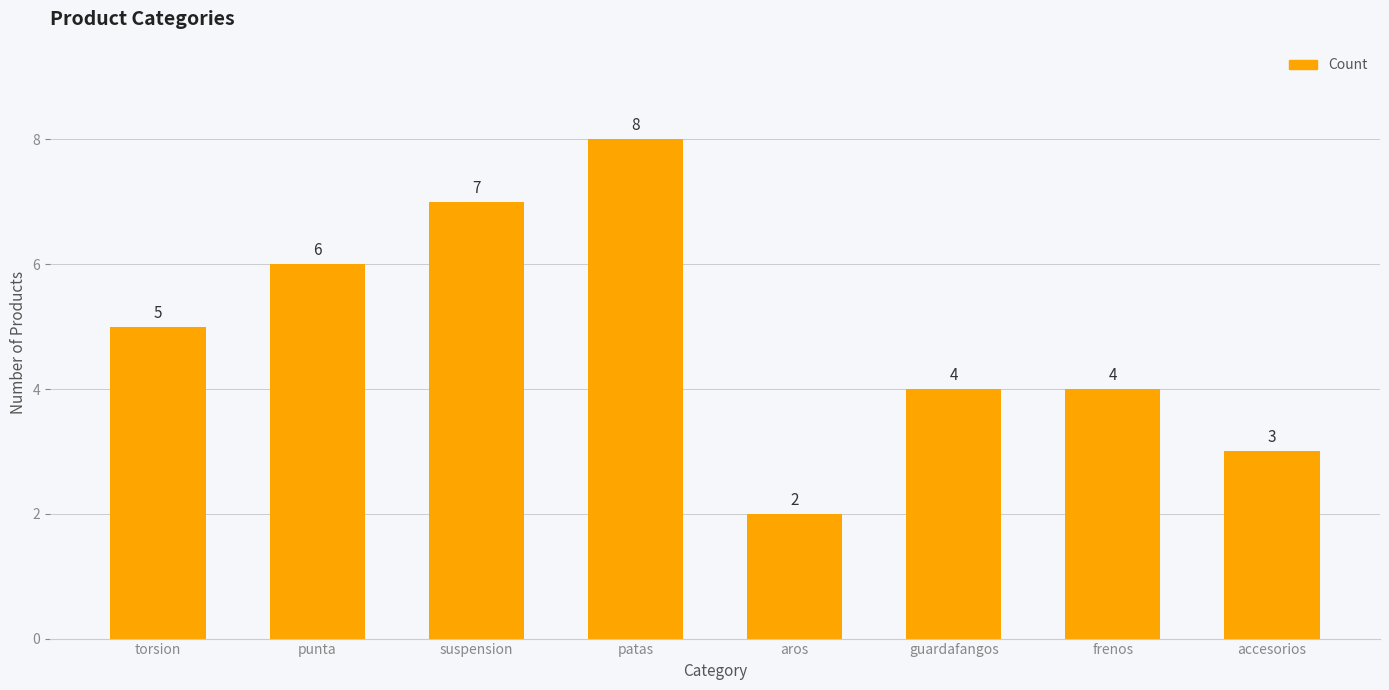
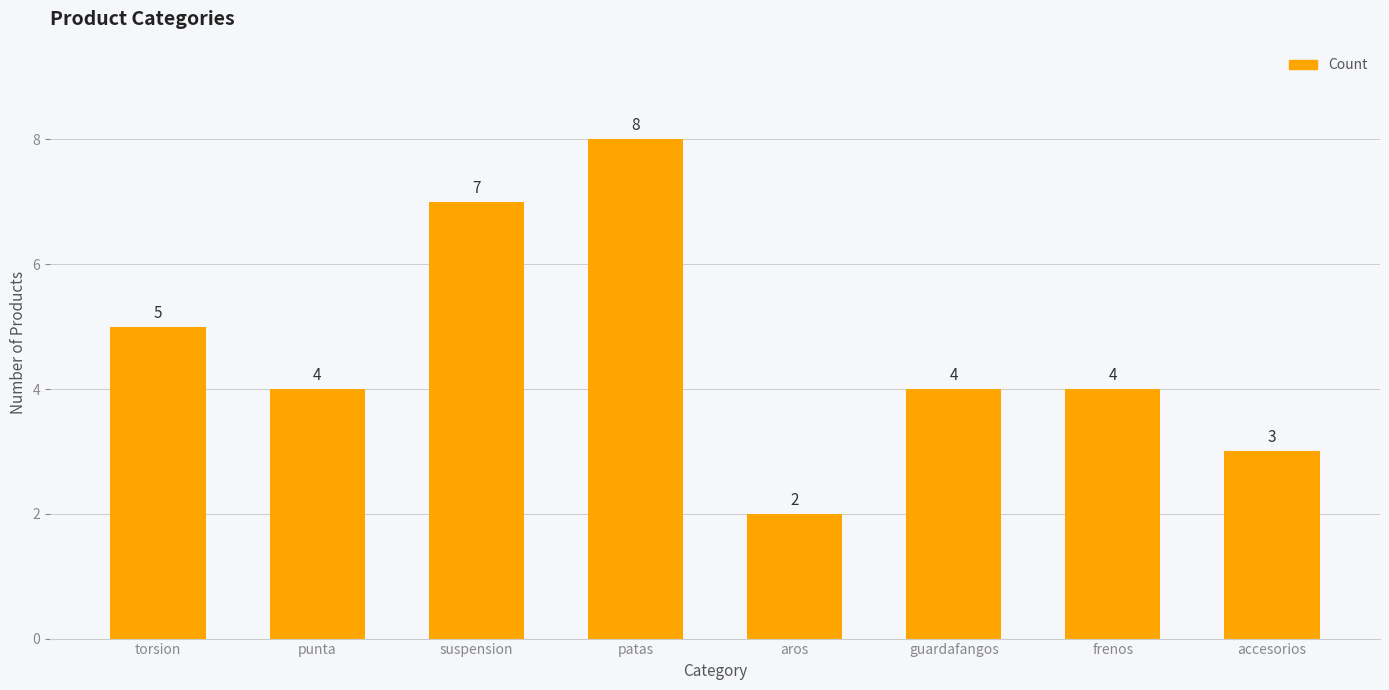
  {
    "torsion": 5,
-   "punta": 6,
+   "punta": 4,
    "suspension": 7,
    "patas": 8,
    "aros": 2,
    "guardafangos": 4,
    "frenos": 4,
    "accesorios": 3
  }
